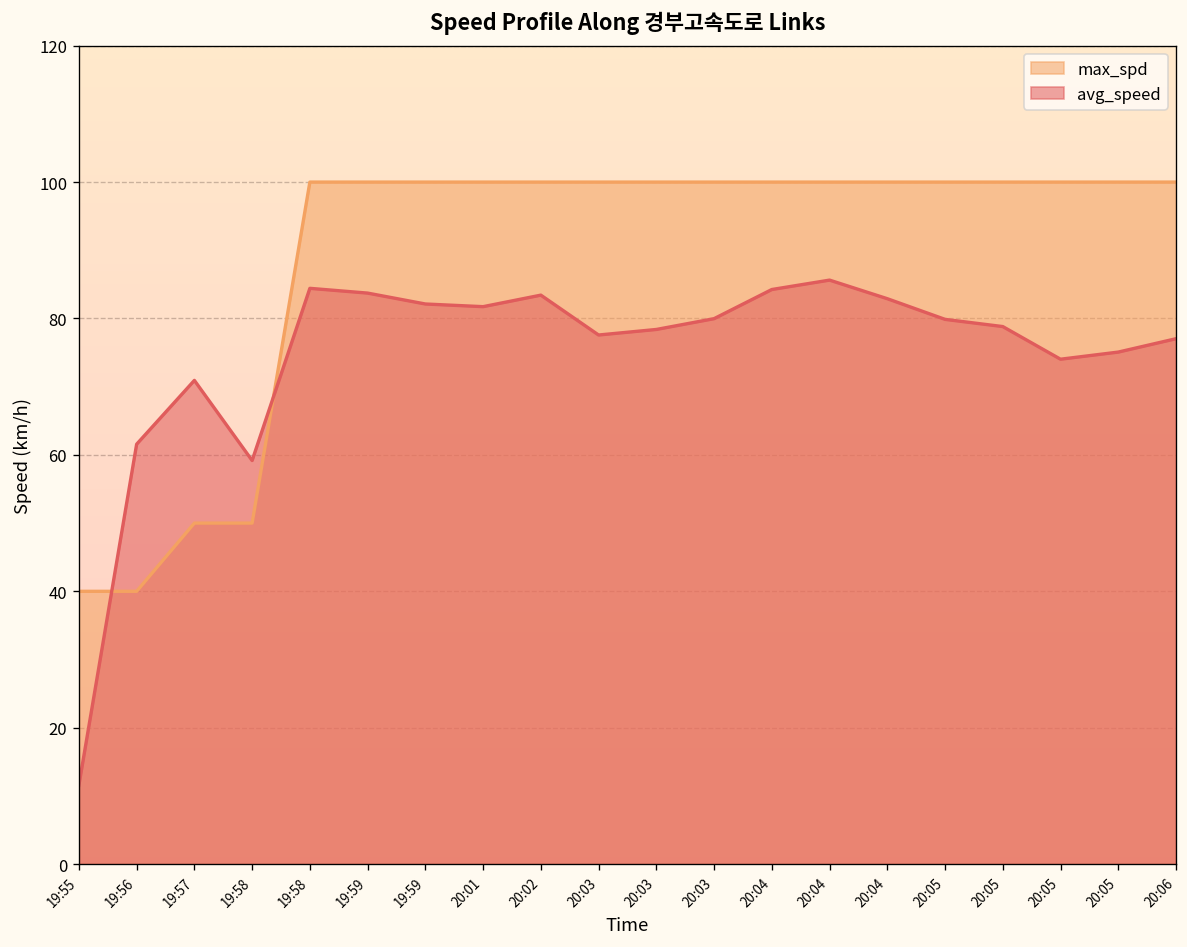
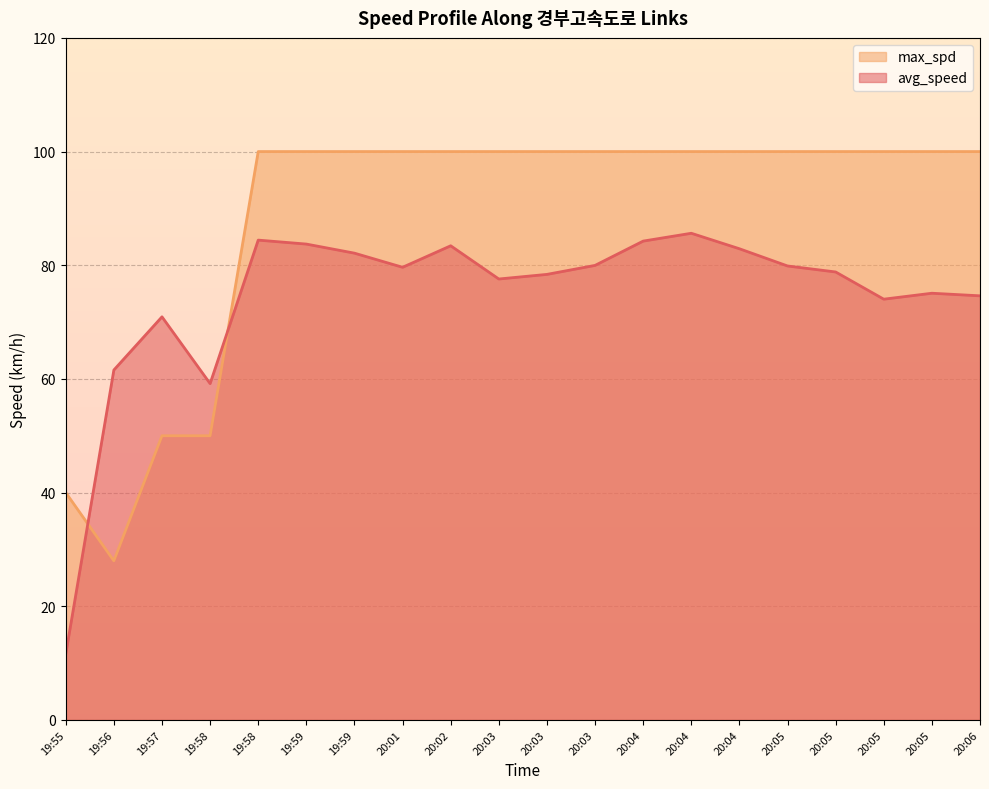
  {
    "max_spd": {
      "19:55": 40,
-     "19:56": 40,
+     "19:56": 28,
      "19:57": 50,
      "20:01": 100,
      "20:02": 100,
      "20:06": 100
    },
    "avg_speed": {
      "19:55": 12,
      "19:56": 62,
      "19:57": 71,
-     "20:01": 82,
+     "20:01": 80,
      "20:02": 83,
-     "20:06": 77
+     "20:06": 75
    }
  }
